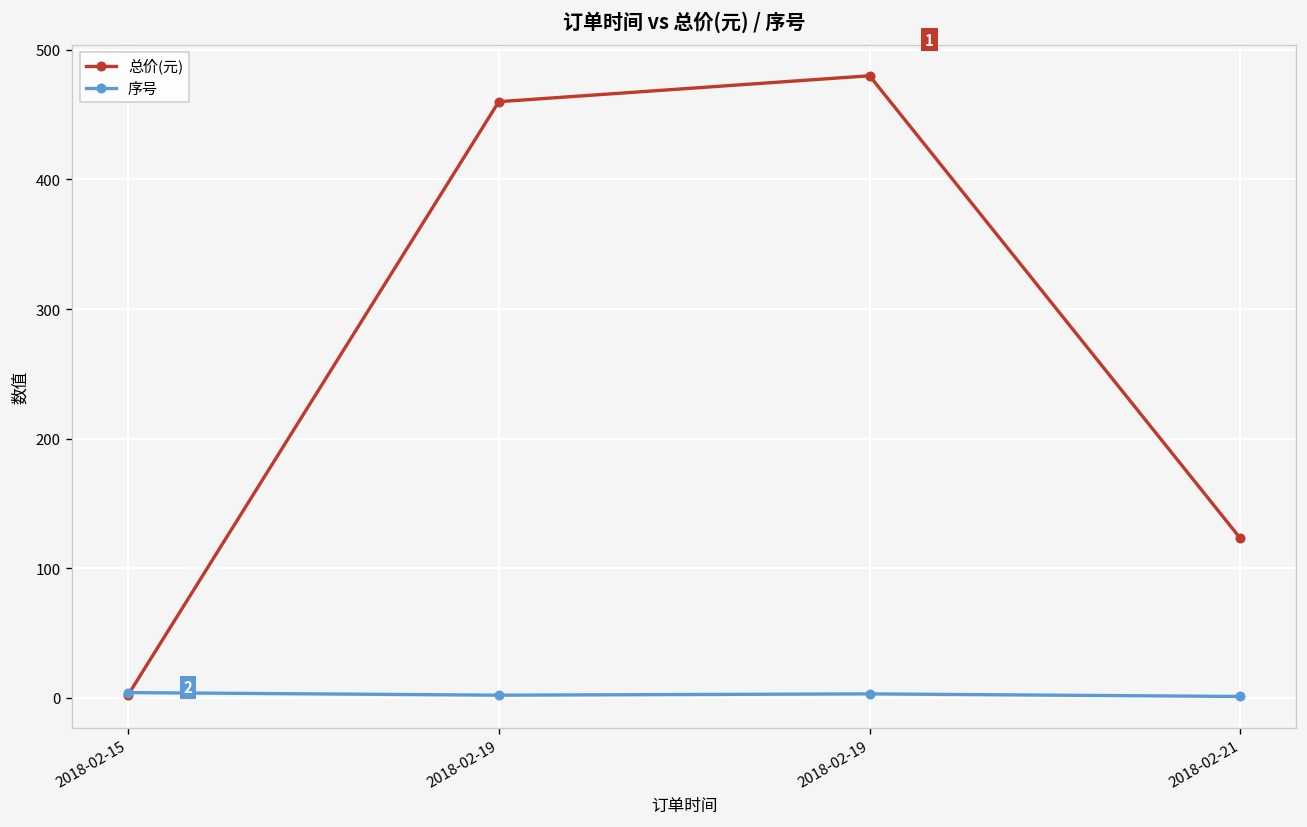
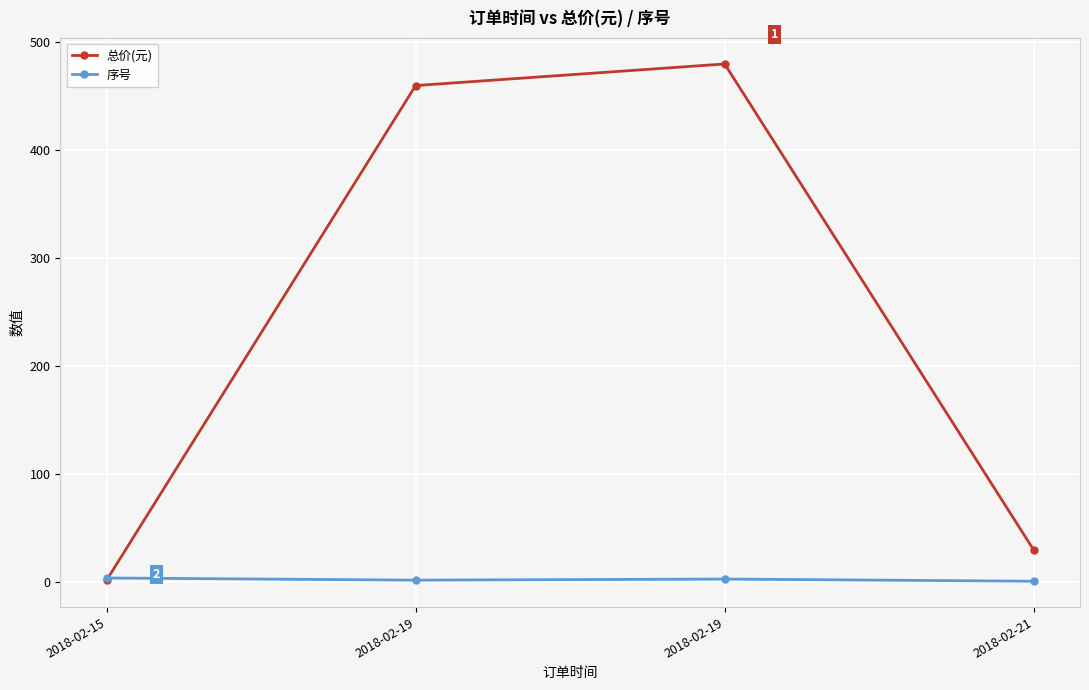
  {
    "总价(元)": {
-     "2018-02-21": 123
+     "2018-02-21": 30
    },
    "序号": {
      "2018-02-21": 1
    }
  }
